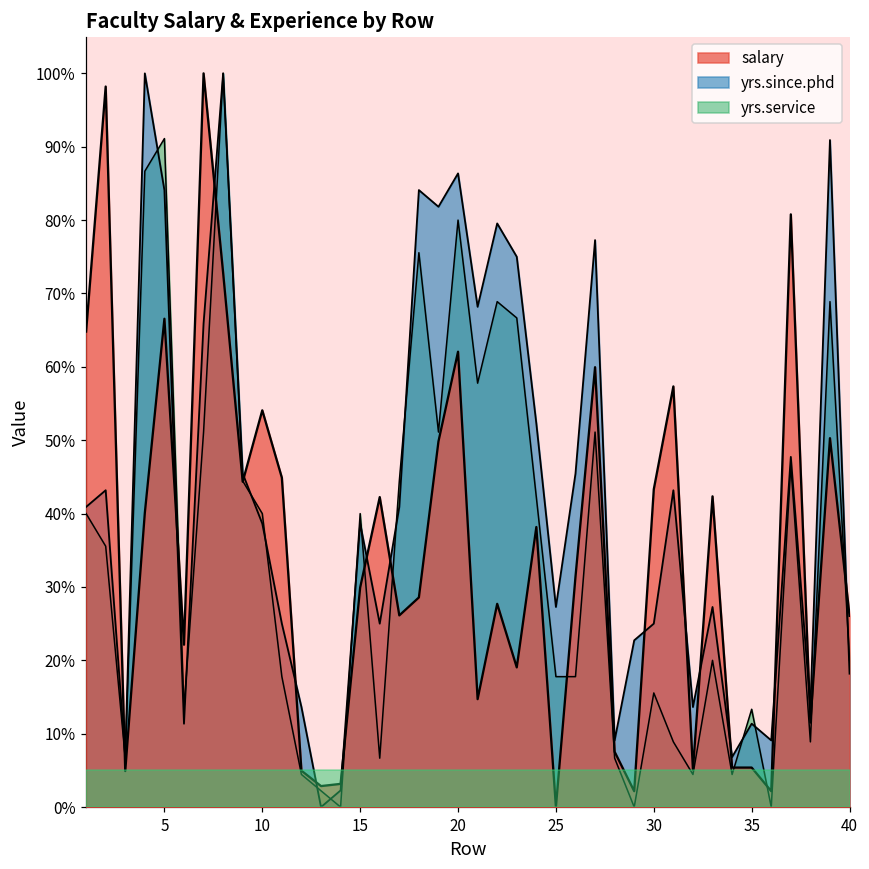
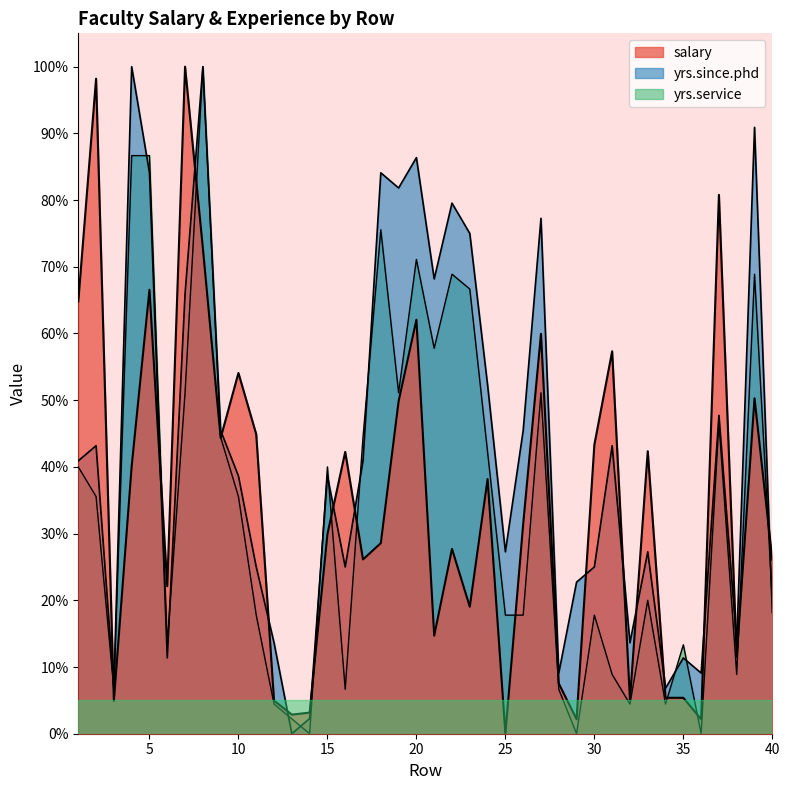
  {
    "salary": {
      "5": "67%",
      "10": "54%",
      "15": "30%",
      "20": "62%",
      "30": "43%",
      "35": "5%",
      "40": "26%"
    },
    "yrs.since.phd": {
      "5": "84%",
      "10": "39%",
      "15": "39%",
      "20": "86%",
      "25": "27%",
      "30": "25%",
      "35": "11%",
      "40": "18%"
    },
    "yrs.service": {
-     "5": "91%",
-     "10": "40%",
+     "5": "87%",
+     "10": "36%",
      "15": "40%",
-     "20": "80%",
+     "20": "71%",
      "25": "18%",
-     "30": "16%",
+     "30": "18%",
      "35": "13%",
      "40": "20%"
    }
  }
